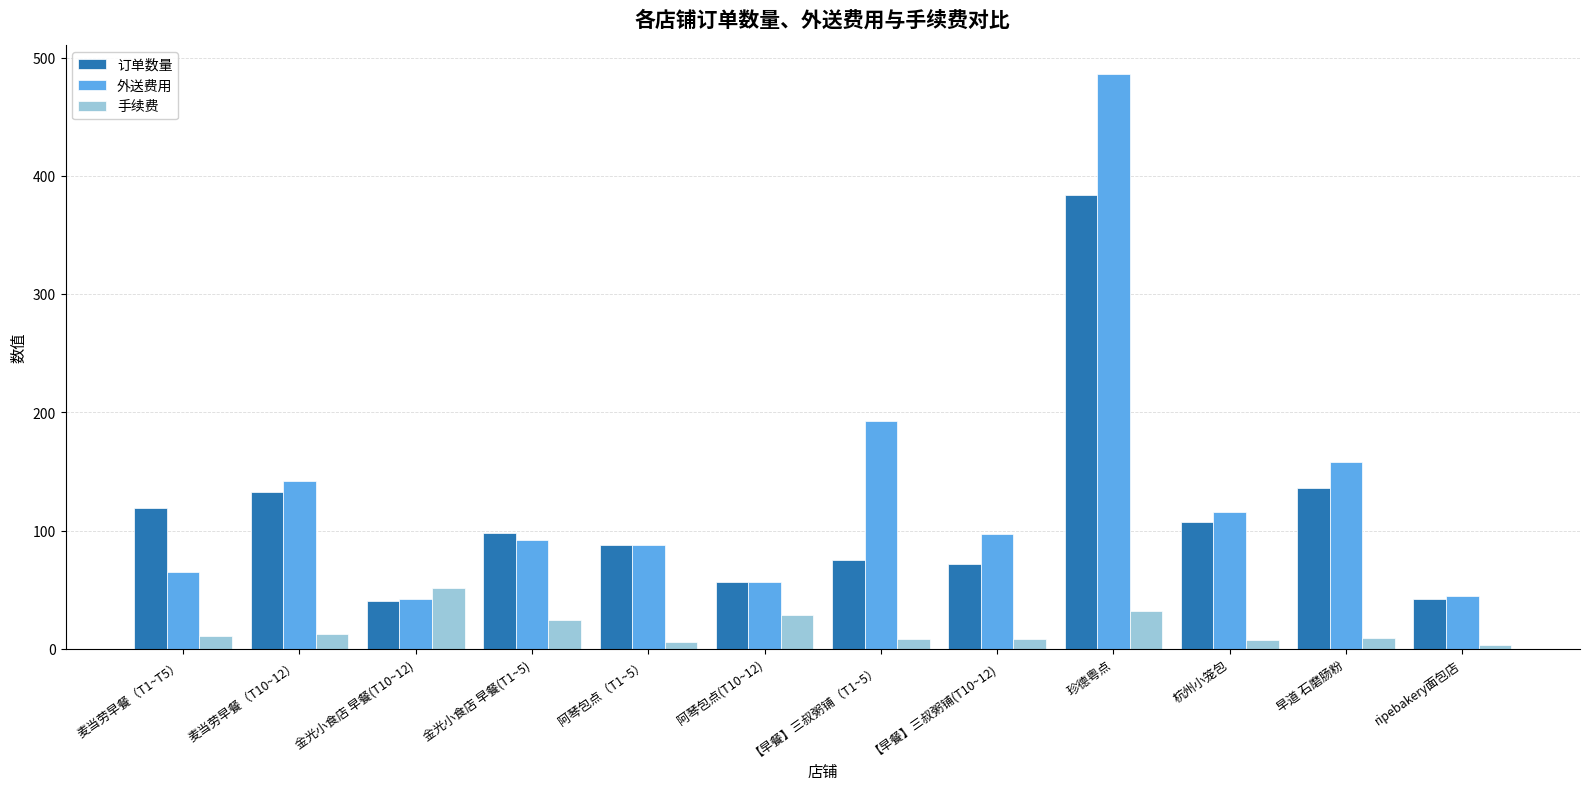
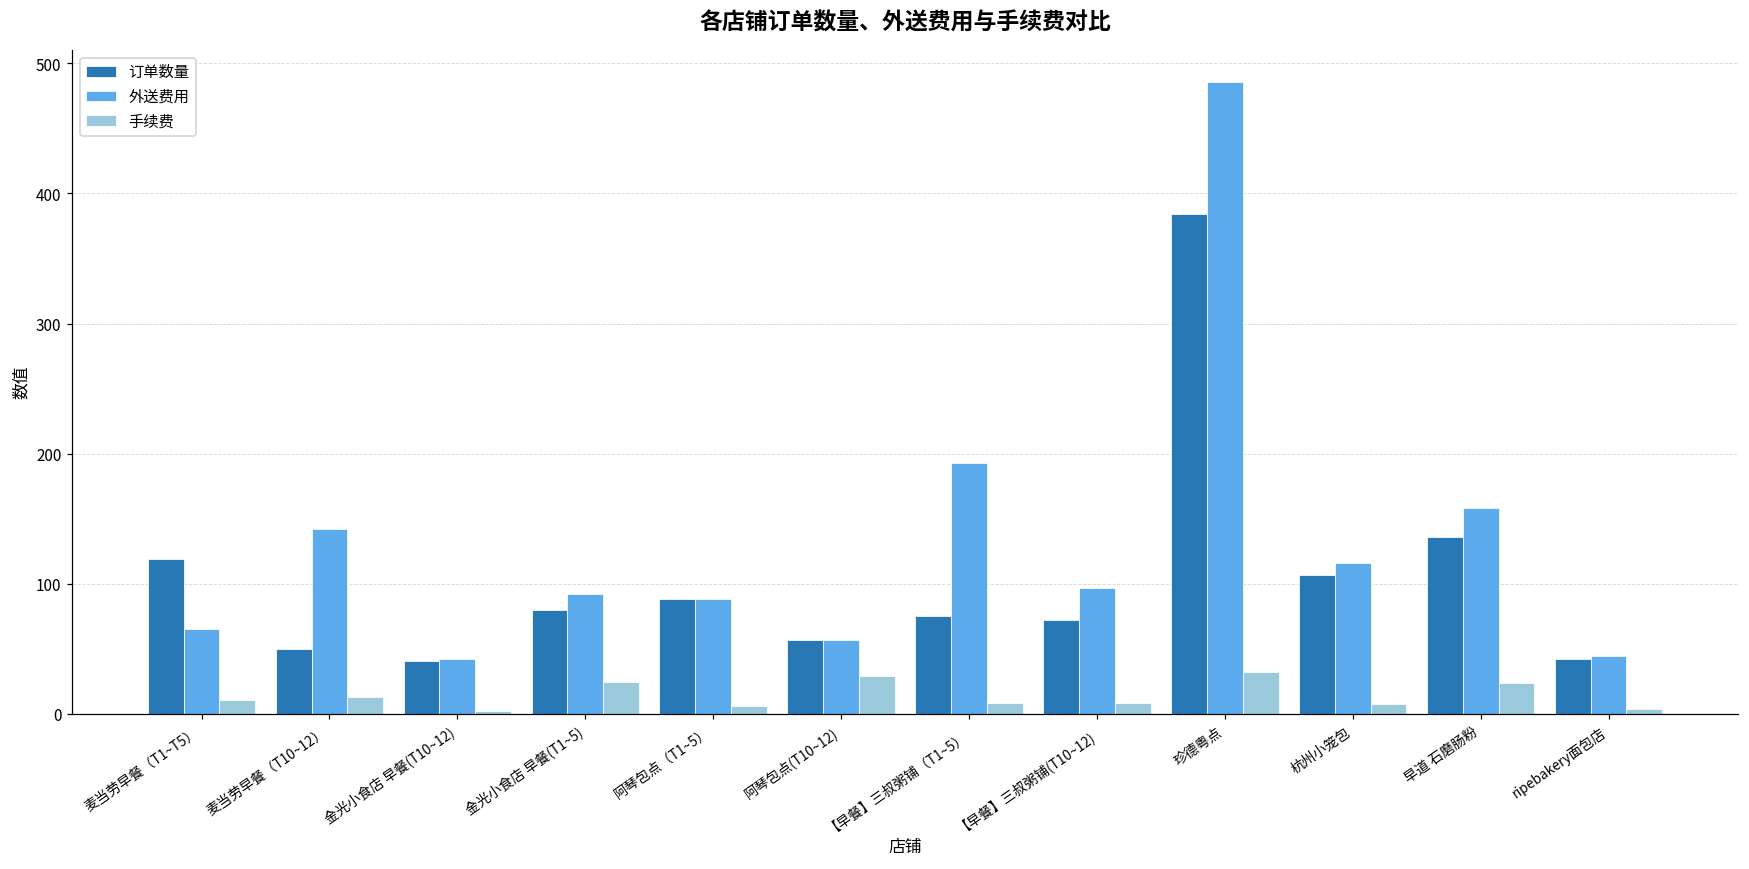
  {
    "订单数量": {
      "麦当劳早餐（T1~T5）": 119,
-     "麦当劳早餐（T10~12）": 133,
+     "麦当劳早餐（T10~12）": 50,
      "金光小食店 早餐(T10~12)": 41,
-     "金光小食店 早餐(T1~5)": 98,
+     "金光小食店 早餐(T1~5)": 80,
      "阿琴包点（T1~5）": 88,
      "阿琴包点(T10~12)": 57,
      "【早餐】三叔粥铺（T1~5）": 75,
      "【早餐】三叔粥铺(T10~12)": 72,
      "珍德粤点": 384,
      "杭州小笼包": 107,
      "早道 石磨肠粉": 136,
      "ripebakery面包店": 42
    },
    "外送费用": {
      "麦当劳早餐（T1~T5）": 65,
      "麦当劳早餐（T10~12）": 142,
      "金光小食店 早餐(T10~12)": 42,
      "金光小食店 早餐(T1~5)": 92,
      "阿琴包点（T1~5）": 88,
      "阿琴包点(T10~12)": 57,
      "【早餐】三叔粥铺（T1~5）": 193,
      "【早餐】三叔粥铺(T10~12)": 97,
      "珍德粤点": 486,
      "杭州小笼包": 116,
      "早道 石磨肠粉": 158,
      "ripebakery面包店": 45
    },
    "手续费": {
      "麦当劳早餐（T1~T5）": 11,
      "麦当劳早餐（T10~12）": 13,
-     "金光小食店 早餐(T10~12)": 51,
+     "金光小食店 早餐(T10~12)": 3,
      "金光小食店 早餐(T1~5)": 24,
      "阿琴包点（T1~5）": 6,
      "阿琴包点(T10~12)": 29,
      "【早餐】三叔粥铺（T1~5）": 8,
      "【早餐】三叔粥铺(T10~12)": 8,
      "珍德粤点": 32,
      "杭州小笼包": 8,
-     "早道 石磨肠粉": 10,
+     "早道 石磨肠粉": 23,
      "ripebakery面包店": 4
    }
  }
